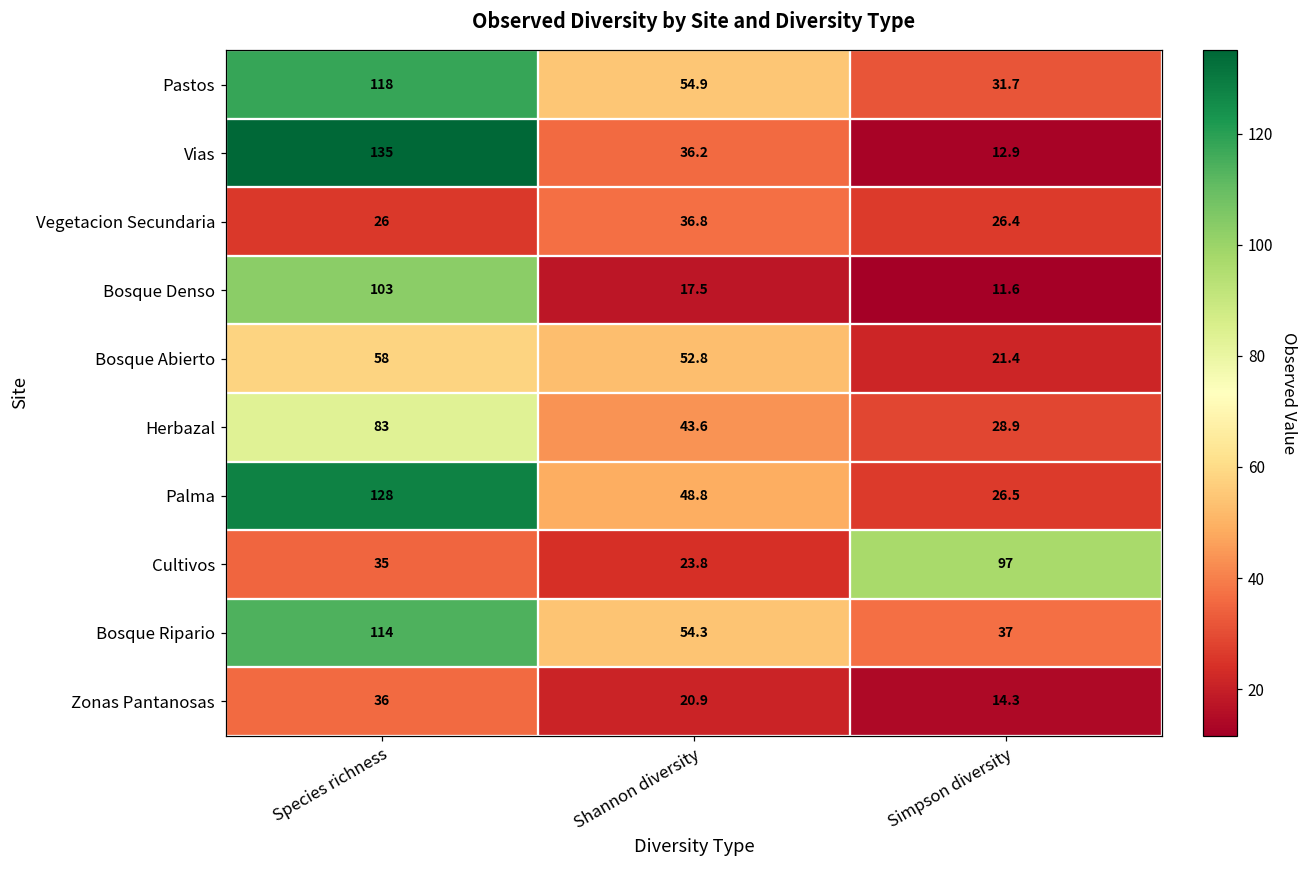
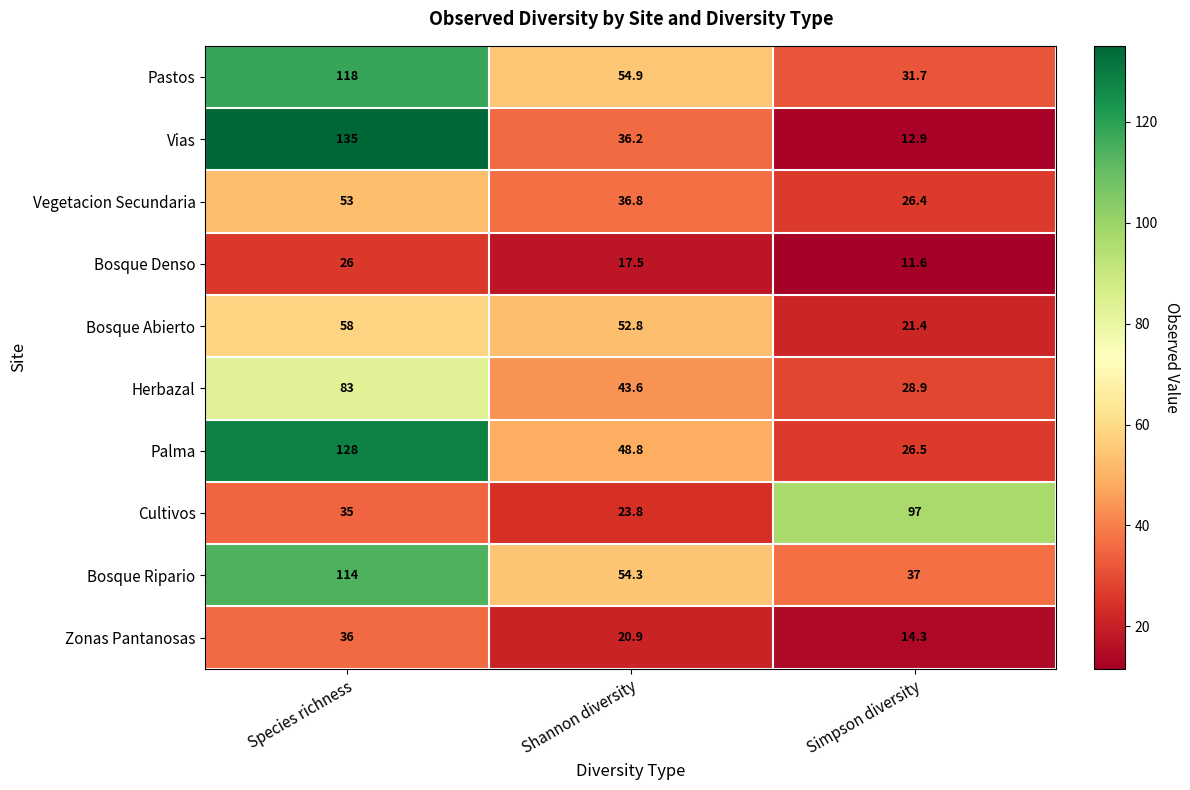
  {
    "Pastos": {
      "Species richness": 118,
      "Shannon diversity": 54.9,
      "Simpson diversity": 31.7
    },
    "Vias": {
      "Species richness": 135,
      "Shannon diversity": 36.2,
      "Simpson diversity": 12.9
    },
    "Vegetacion Secundaria": {
-     "Species richness": 26,
+     "Species richness": 53,
      "Shannon diversity": 36.8,
      "Simpson diversity": 26.4
    },
    "Bosque Denso": {
-     "Species richness": 103,
+     "Species richness": 26,
      "Shannon diversity": 17.5,
      "Simpson diversity": 11.6
    },
    "Bosque Abierto": {
      "Species richness": 58,
      "Shannon diversity": 52.8,
      "Simpson diversity": 21.4
    },
    "Herbazal": {
      "Species richness": 83,
      "Shannon diversity": 43.6,
      "Simpson diversity": 28.9
    },
    "Palma": {
      "Species richness": 128,
      "Shannon diversity": 48.8,
      "Simpson diversity": 26.5
    },
    "Cultivos": {
      "Species richness": 35,
      "Shannon diversity": 23.8,
      "Simpson diversity": 97
    },
    "Bosque Ripario": {
      "Species richness": 114,
      "Shannon diversity": 54.3,
      "Simpson diversity": 37
    },
    "Zonas Pantanosas": {
      "Species richness": 36,
      "Shannon diversity": 20.9,
      "Simpson diversity": 14.3
    }
  }
